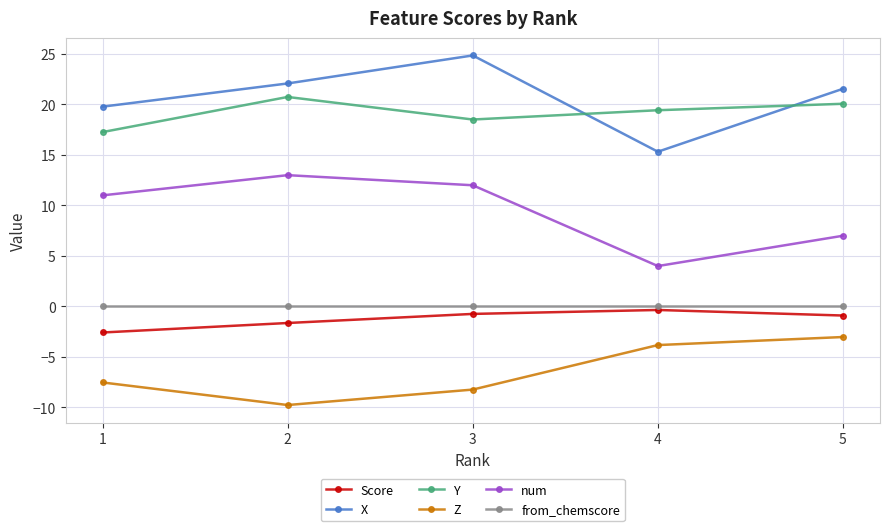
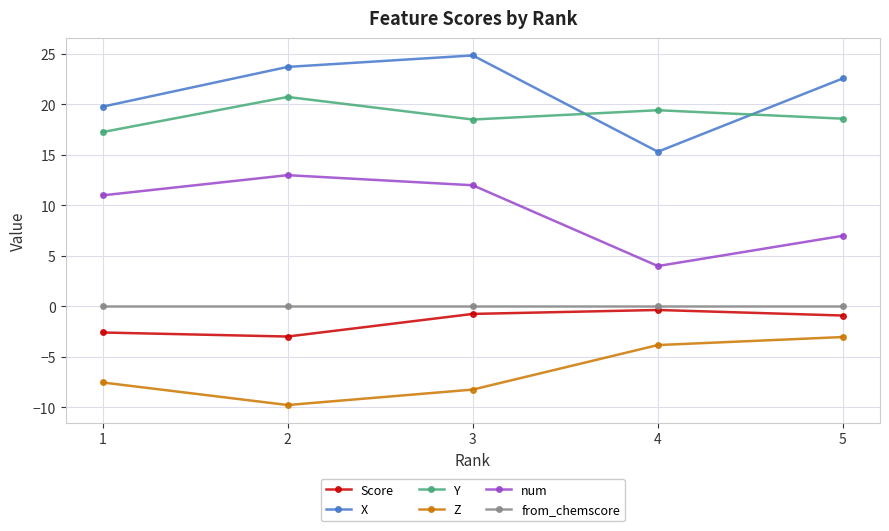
  {
    "Score": {
      "1": -2.6,
-     "2": -1.6,
+     "2": -3.0,
      "3": -0.7,
      "4": -0.4,
      "5": -0.9
    },
    "X": {
      "1": 19.8,
-     "2": 22.1,
+     "2": 23.7,
      "3": 24.9,
      "4": 15.3,
-     "5": 21.6
+     "5": 22.6
    },
    "Y": {
      "1": 17.3,
      "2": 20.7,
      "3": 18.5,
      "4": 19.4,
-     "5": 20.1
+     "5": 18.6
    },
    "Z": {
      "1": -7.5,
      "2": -9.8,
      "3": -8.2,
      "4": -3.8,
      "5": -3.0
    },
    "num": {
      "1": 11.0,
      "2": 13.0,
      "3": 12.0,
      "4": 4.0,
      "5": 7.0
    },
    "from_chemscore": {
      "1": 0.0,
      "2": 0.0,
      "3": 0.0,
      "4": 0.0,
      "5": 0.0
    }
  }
